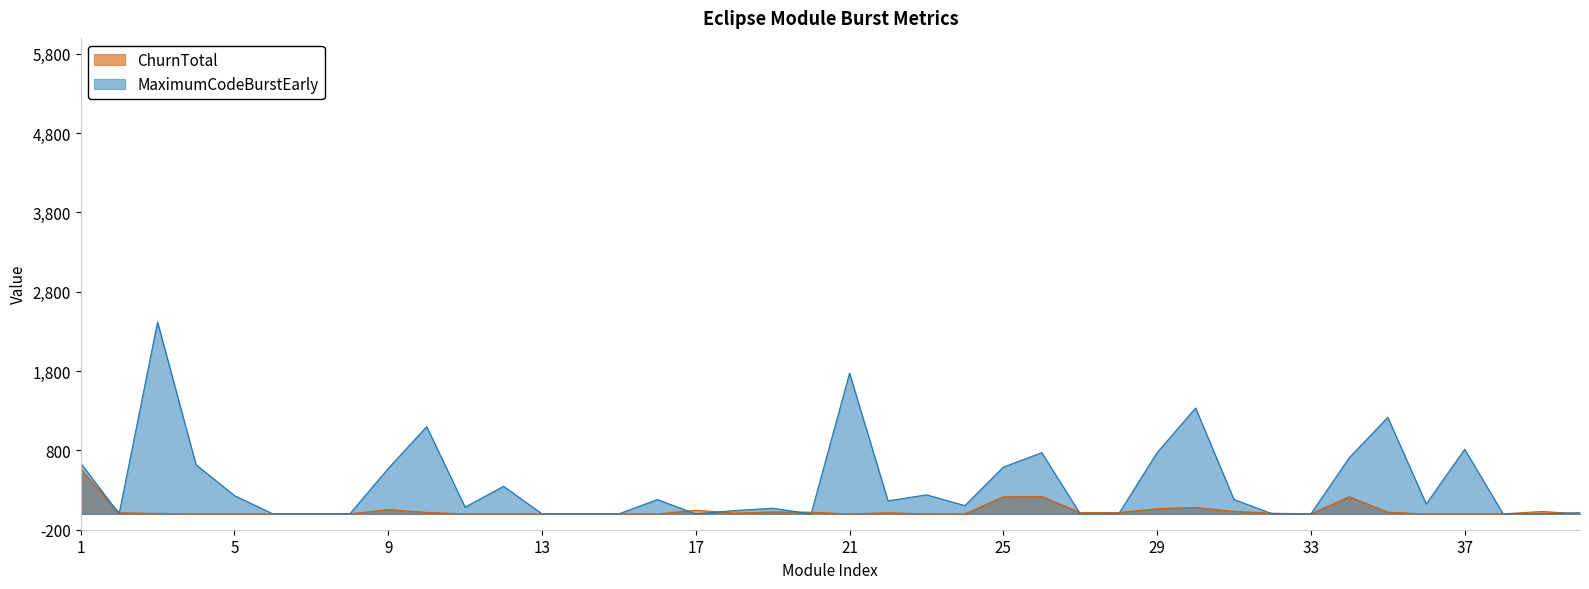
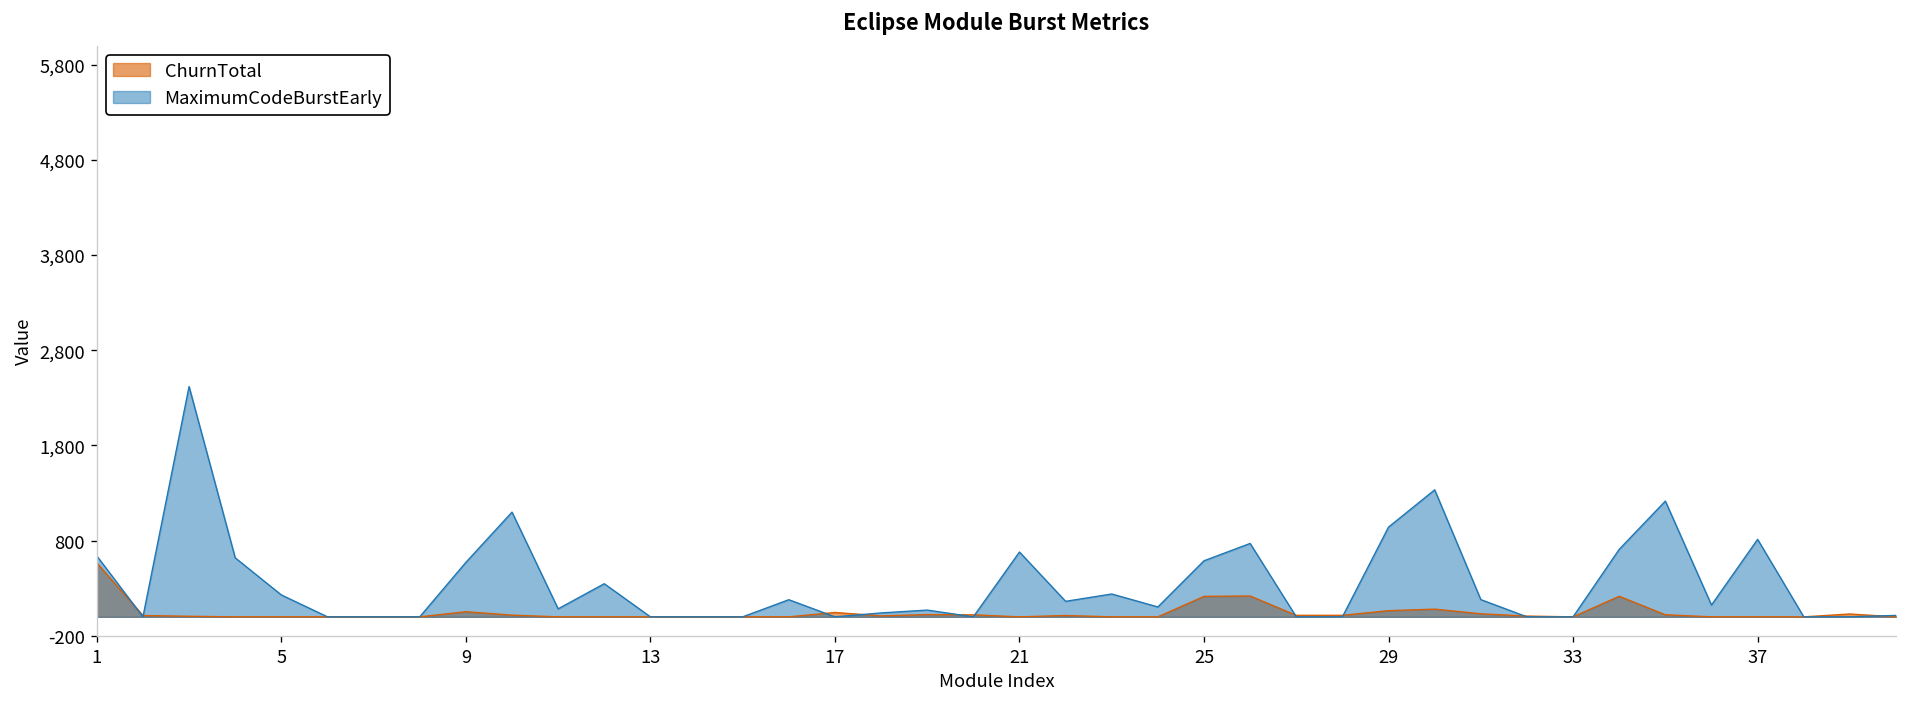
  {
    "ChurnTotal": {
      "1": "600",
      "5": "0",
      "9": "100",
      "17": "0",
      "21": "0",
      "25": "200",
      "29": "100",
      "37": "0"
    },
    "MaximumCodeBurstEarly": {
      "1": "600",
      "5": "200",
      "9": "600",
      "17": "0",
-     "21": "1,800",
+     "21": "700",
      "25": "600",
-     "29": "800",
+     "29": "900",
      "37": "800"
    }
  }
